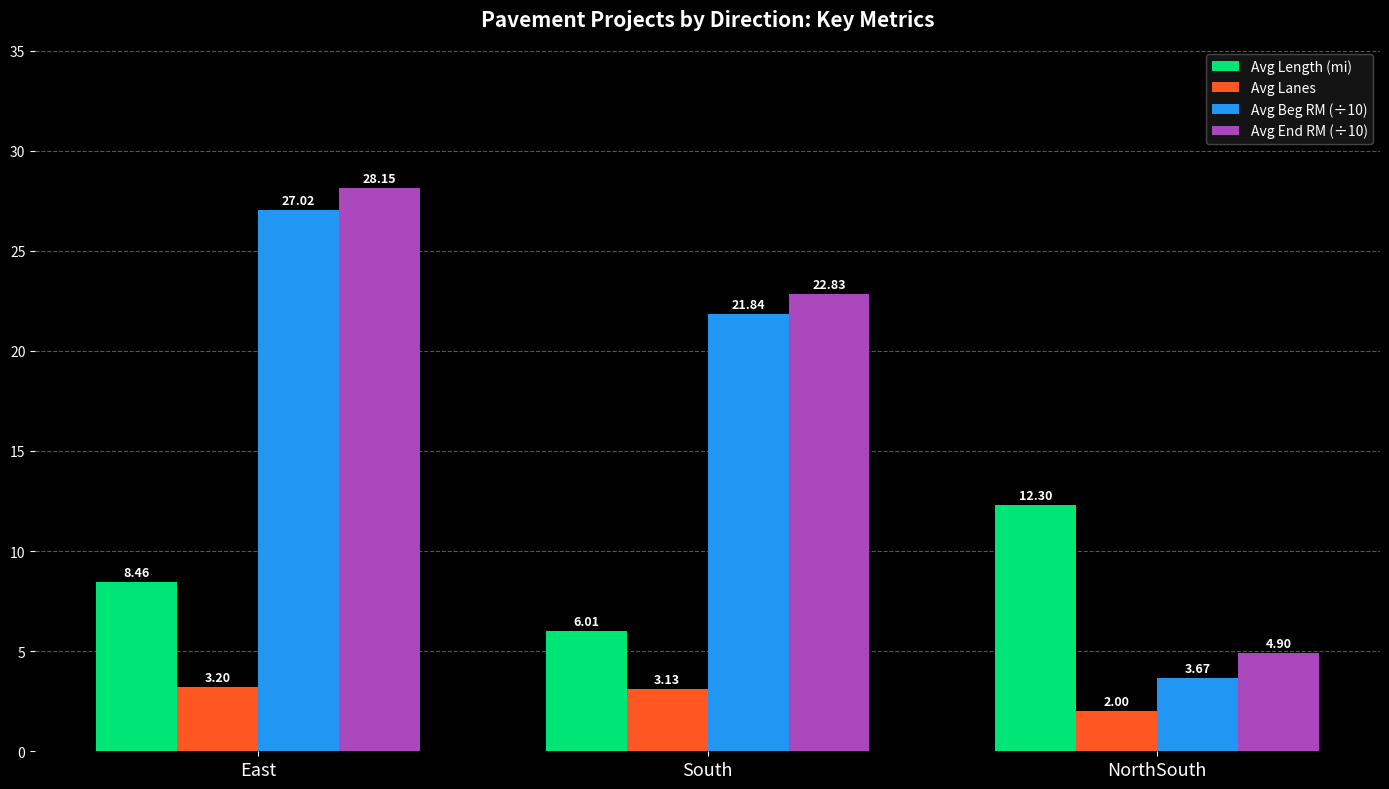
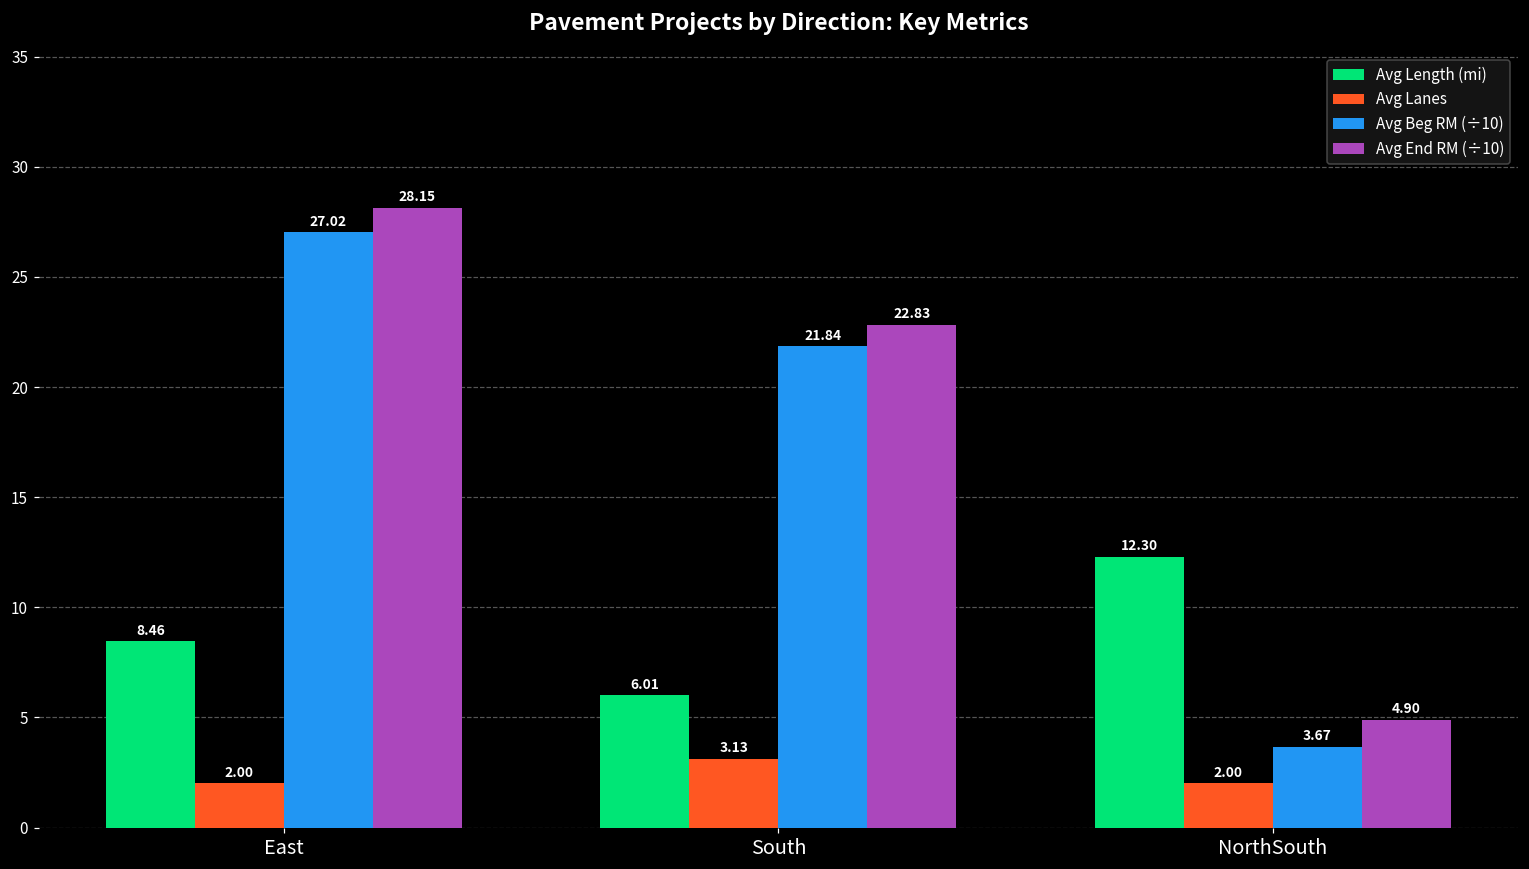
  {
    "Avg Length (mi)": {
      "East": 8.46,
      "South": 6.01,
      "NorthSouth": 12.30
    },
    "Avg Lanes": {
-     "East": 3.20,
+     "East": 2.00,
      "South": 3.13,
      "NorthSouth": 2.00
    },
    "Avg Beg RM (÷10)": {
      "East": 27.02,
      "South": 21.84,
      "NorthSouth": 3.67
    },
    "Avg End RM (÷10)": {
      "East": 28.15,
      "South": 22.83,
      "NorthSouth": 4.90
    }
  }
